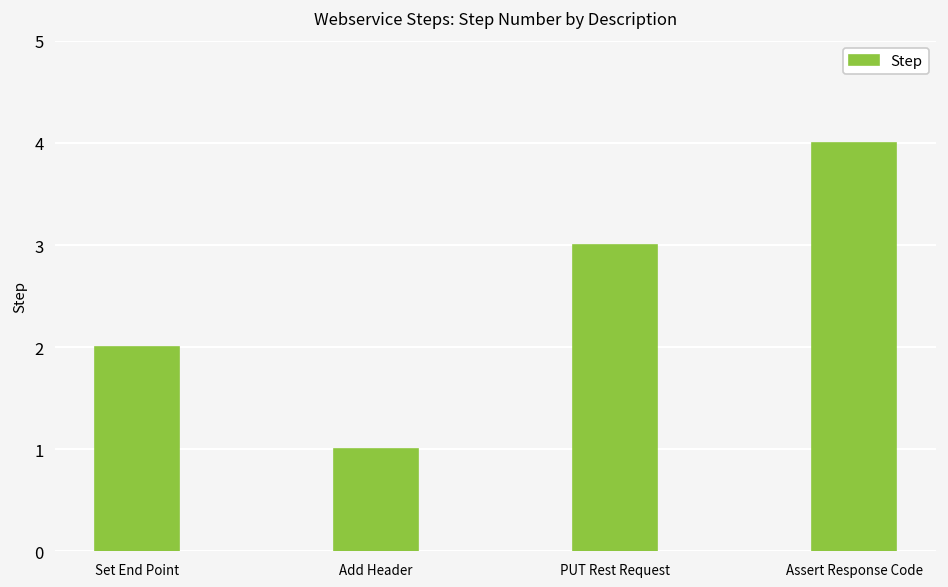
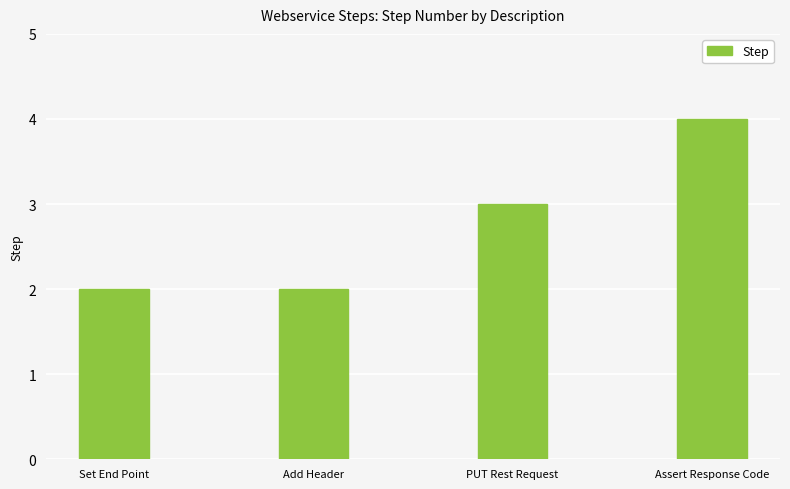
  {
    "Set End Point": 2,
-   "Add Header": 1,
+   "Add Header": 2,
    "PUT Rest Request": 3,
    "Assert Response Code": 4
  }
